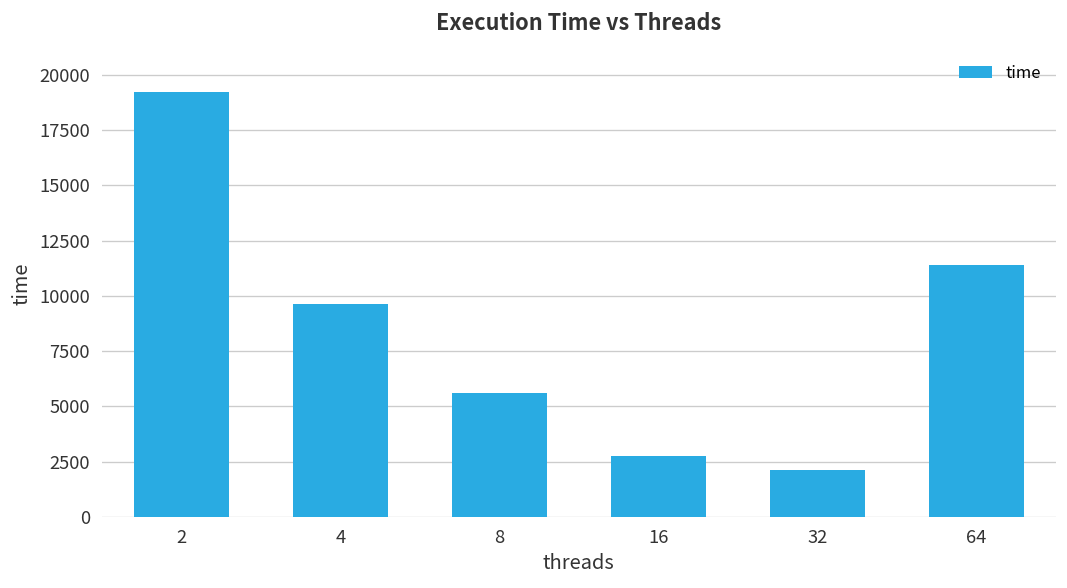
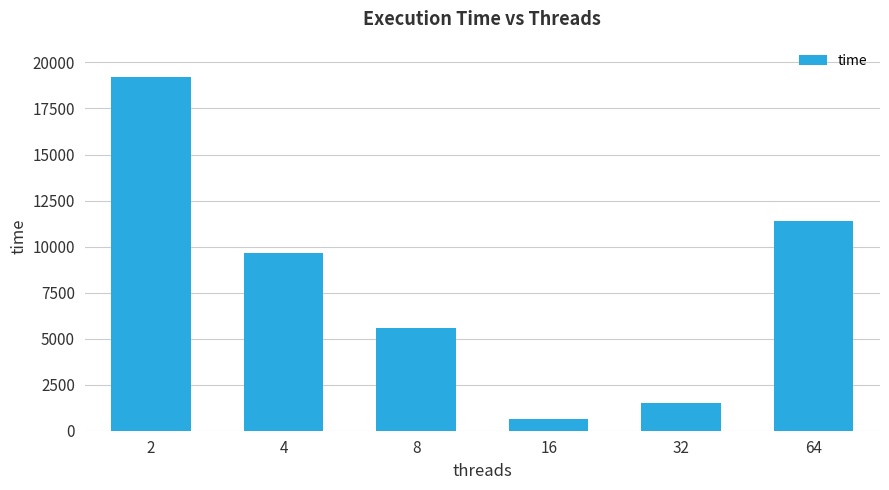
  {
    "2": 19200,
    "4": 9600,
    "8": 5600,
-   "16": 2700,
-   "32": 2100,
+   "16": 600,
+   "32": 1500,
    "64": 11400
  }
